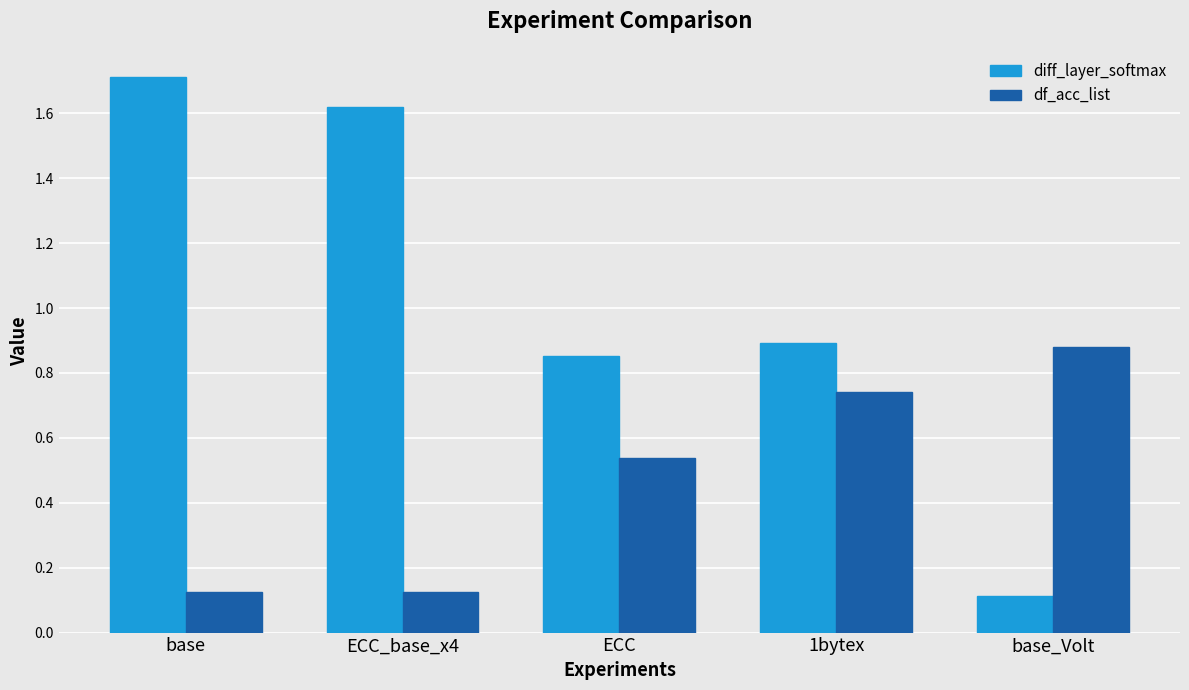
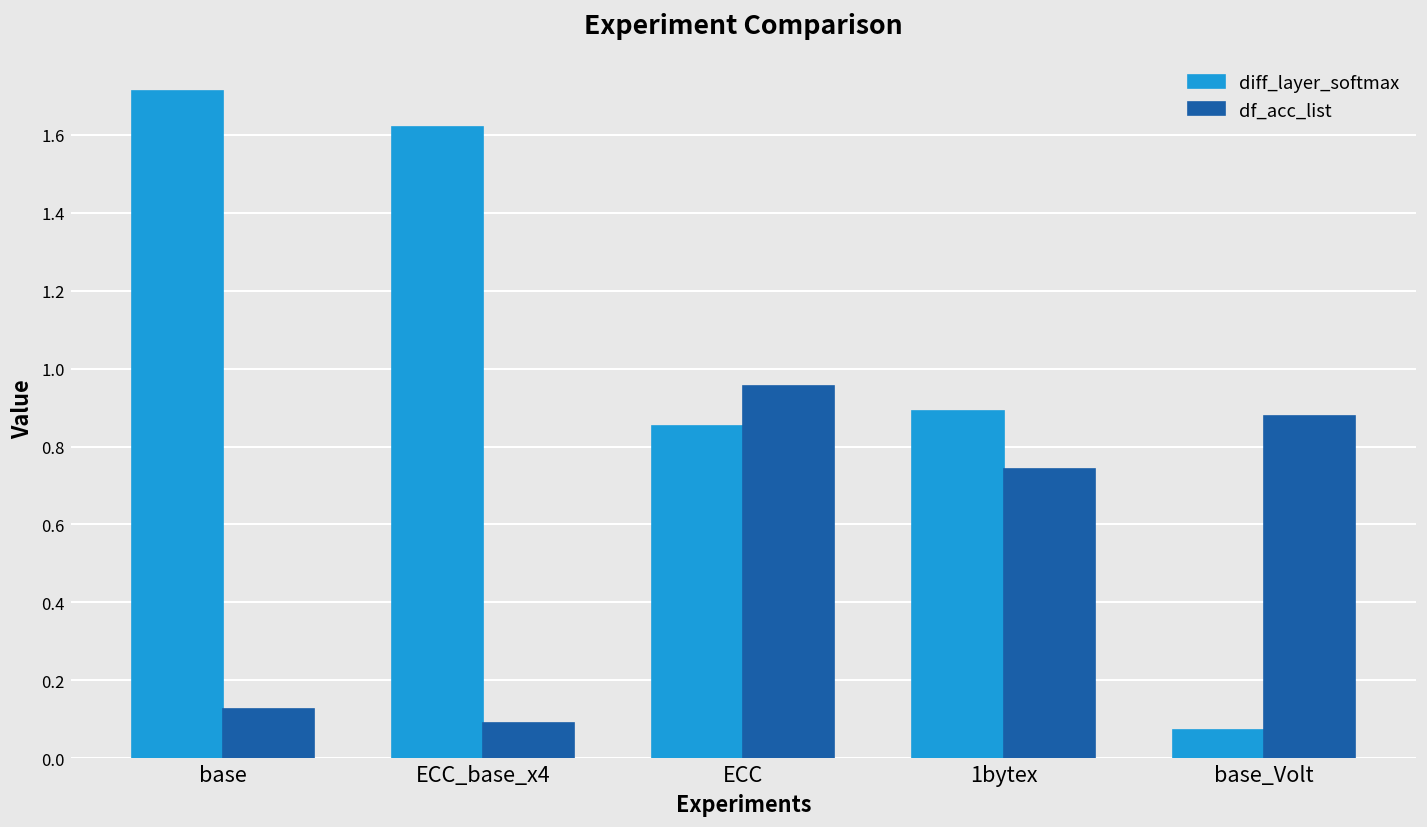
  {
    "diff_layer_softmax": {
      "base": 1.71,
      "ECC_base_x4": 1.62,
      "ECC": 0.85,
      "1bytex": 0.89,
-     "base_Volt": 0.11
+     "base_Volt": 0.07
    },
    "df_acc_list": {
      "base": 0.13,
-     "ECC_base_x4": 0.13,
-     "ECC": 0.54,
+     "ECC_base_x4": 0.09,
+     "ECC": 0.95,
      "1bytex": 0.74,
      "base_Volt": 0.88
    }
  }
